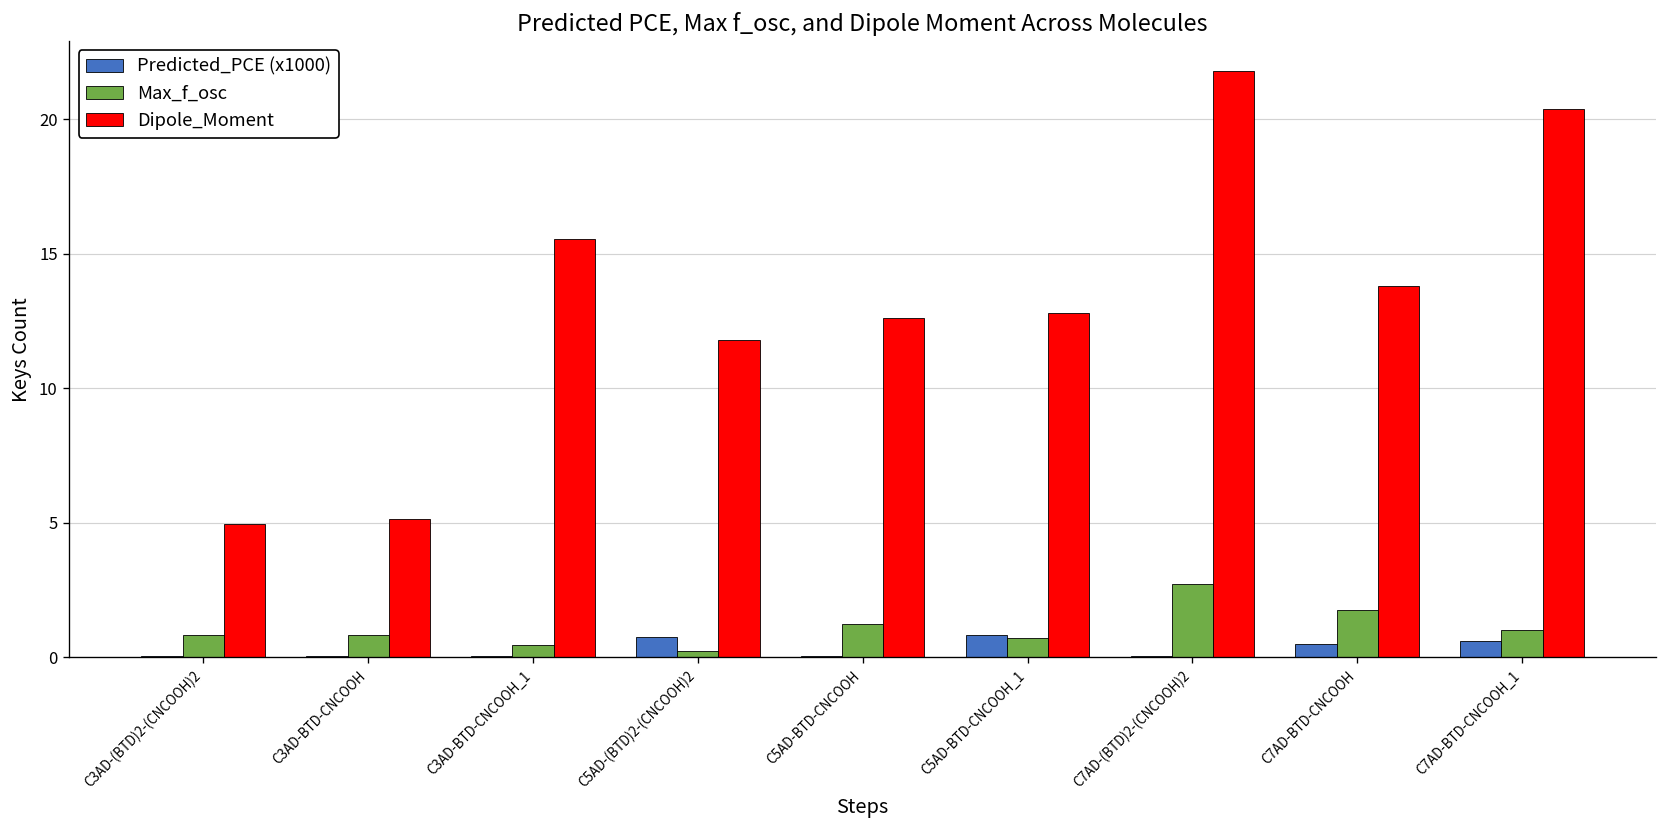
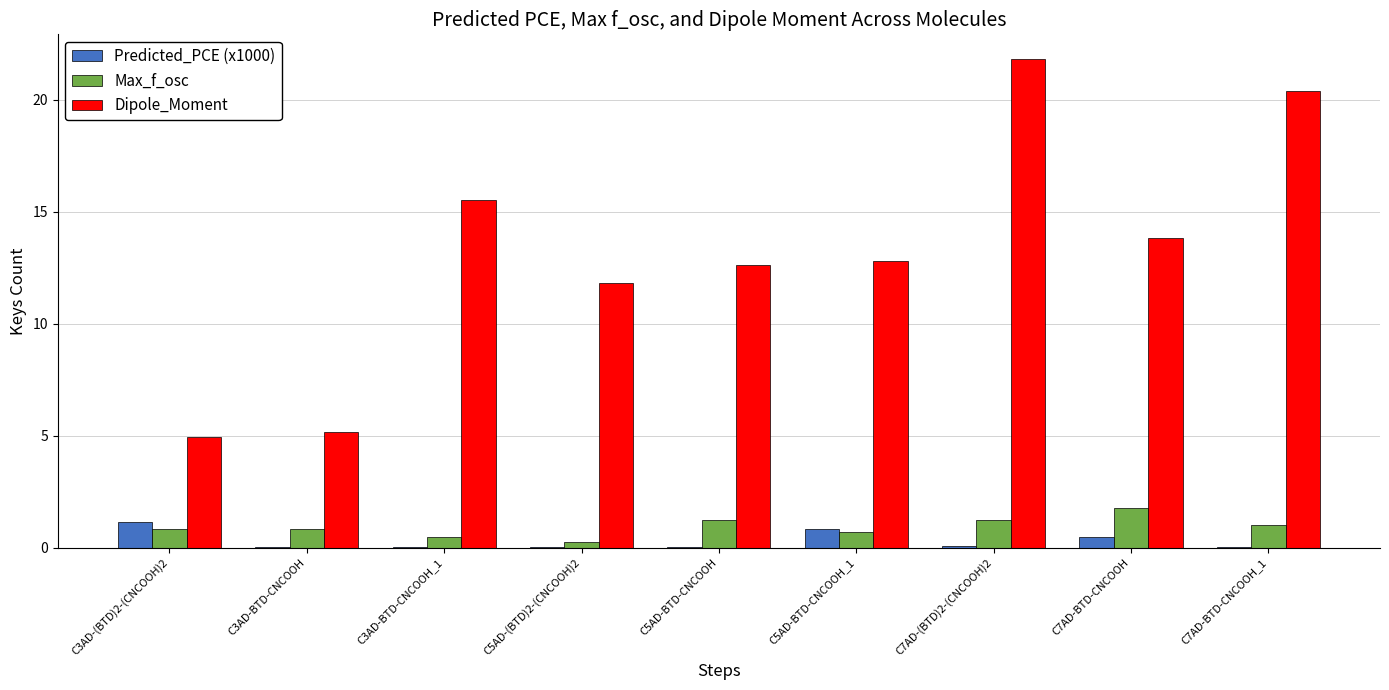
  {
    "Predicted_PCE (x1000)": {
-     "C3AD-(BTD)2-(CNCOOH)2": 0.0,
-     "C5AD-(BTD)2-(CNCOOH)2": 0.7,
+     "C3AD-(BTD)2-(CNCOOH)2": 1.2,
+     "C5AD-(BTD)2-(CNCOOH)2": 0.0,
      "C5AD-BTD-CNCOOH_1": 0.8,
      "C7AD-BTD-CNCOOH": 0.5,
-     "C7AD-BTD-CNCOOH_1": 0.6
+     "C7AD-BTD-CNCOOH_1": 0.0
    },
    "Max_f_osc": {
      "C3AD-(BTD)2-(CNCOOH)2": 0.8,
      "C3AD-BTD-CNCOOH": 0.8,
      "C3AD-BTD-CNCOOH_1": 0.5,
      "C5AD-(BTD)2-(CNCOOH)2": 0.2,
      "C5AD-BTD-CNCOOH": 1.2,
      "C5AD-BTD-CNCOOH_1": 0.7,
-     "C7AD-(BTD)2-(CNCOOH)2": 2.7,
+     "C7AD-(BTD)2-(CNCOOH)2": 1.2,
      "C7AD-BTD-CNCOOH": 1.8,
      "C7AD-BTD-CNCOOH_1": 1.0
    },
    "Dipole_Moment": {
      "C3AD-(BTD)2-(CNCOOH)2": 5.0,
      "C3AD-BTD-CNCOOH": 5.2,
      "C3AD-BTD-CNCOOH_1": 15.5,
      "C5AD-(BTD)2-(CNCOOH)2": 11.8,
      "C5AD-BTD-CNCOOH": 12.6,
      "C5AD-BTD-CNCOOH_1": 12.8,
      "C7AD-(BTD)2-(CNCOOH)2": 21.8,
      "C7AD-BTD-CNCOOH": 13.8,
      "C7AD-BTD-CNCOOH_1": 20.4
    }
  }
